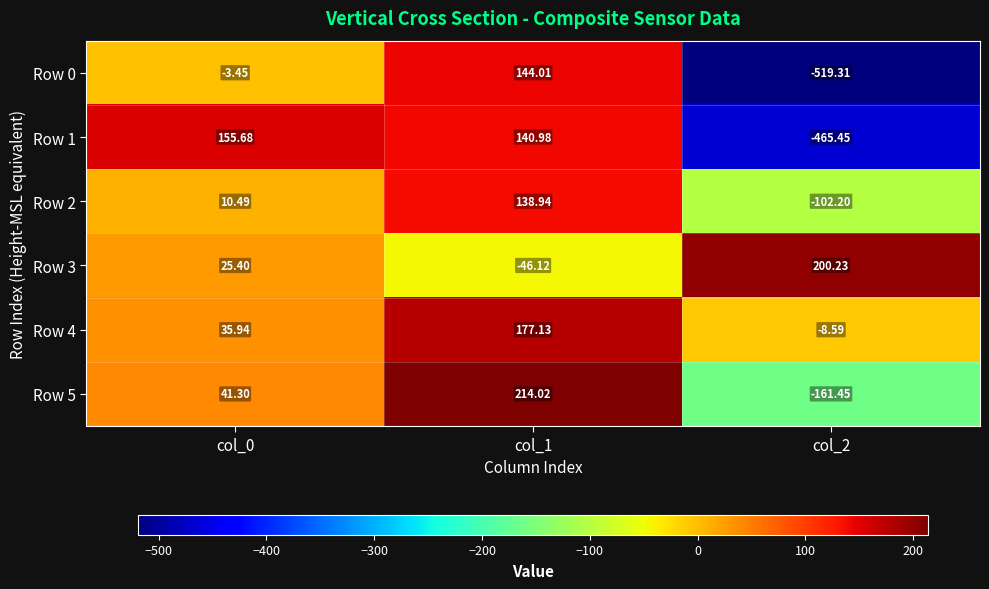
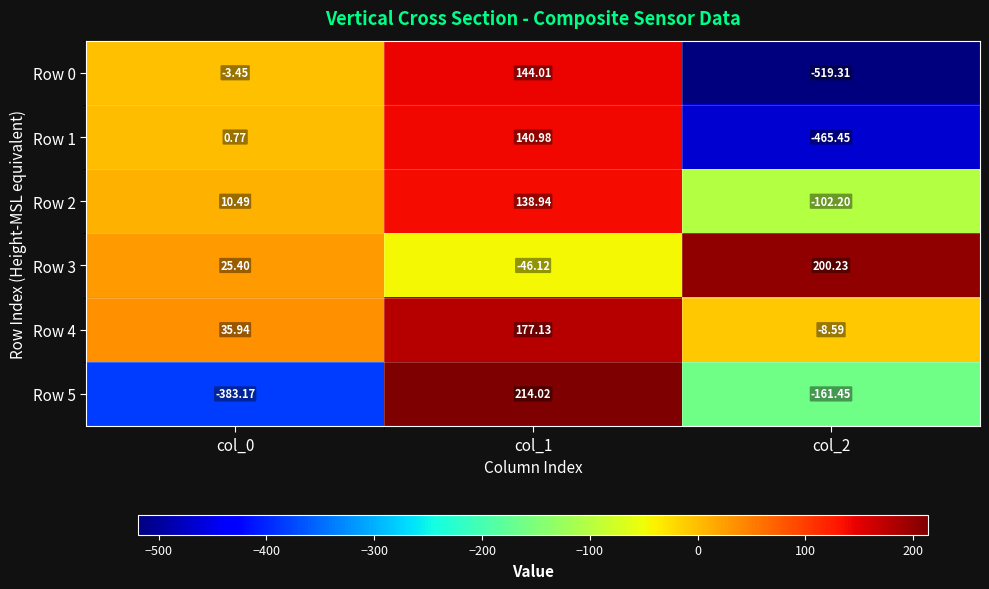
  {
    "Row 1": {
-     "col_0": 155.68
+     "col_0": 0.77
    },
    "Row 5": {
-     "col_0": 41.30
+     "col_0": -383.17
    }
  }
